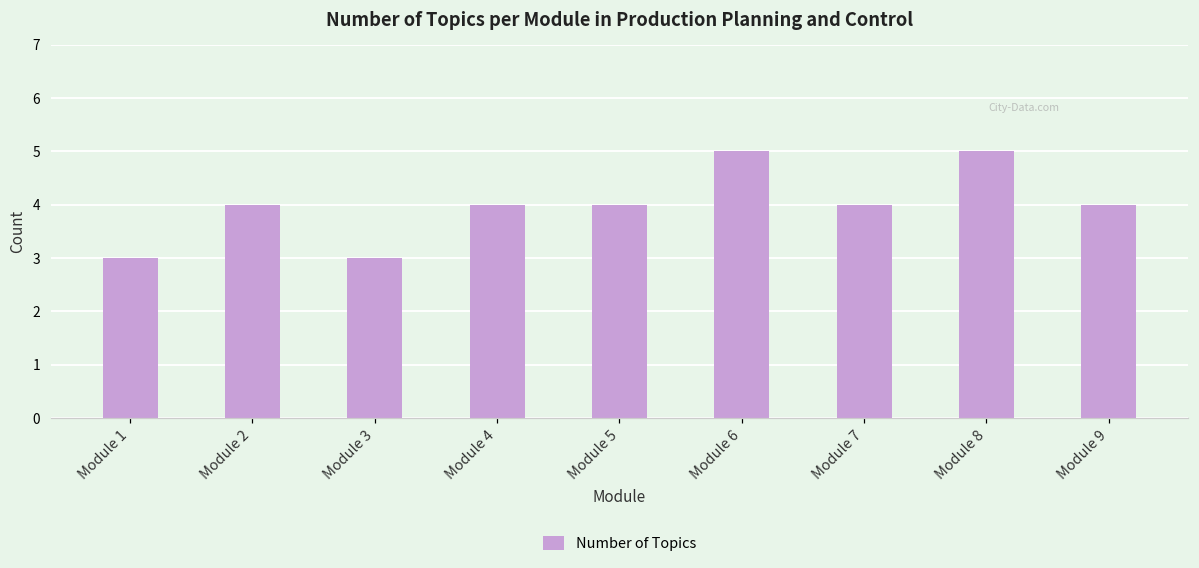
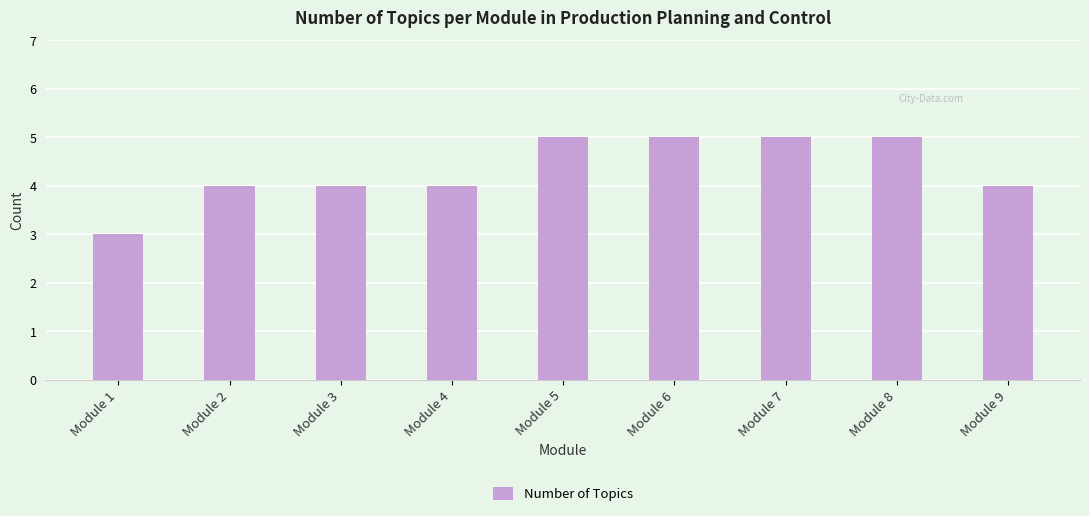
  {
    "Module 1": 3,
    "Module 2": 4,
-   "Module 3": 3,
+   "Module 3": 4,
    "Module 4": 4,
-   "Module 5": 4,
+   "Module 5": 5,
    "Module 6": 5,
-   "Module 7": 4,
+   "Module 7": 5,
    "Module 8": 5,
    "Module 9": 4
  }
